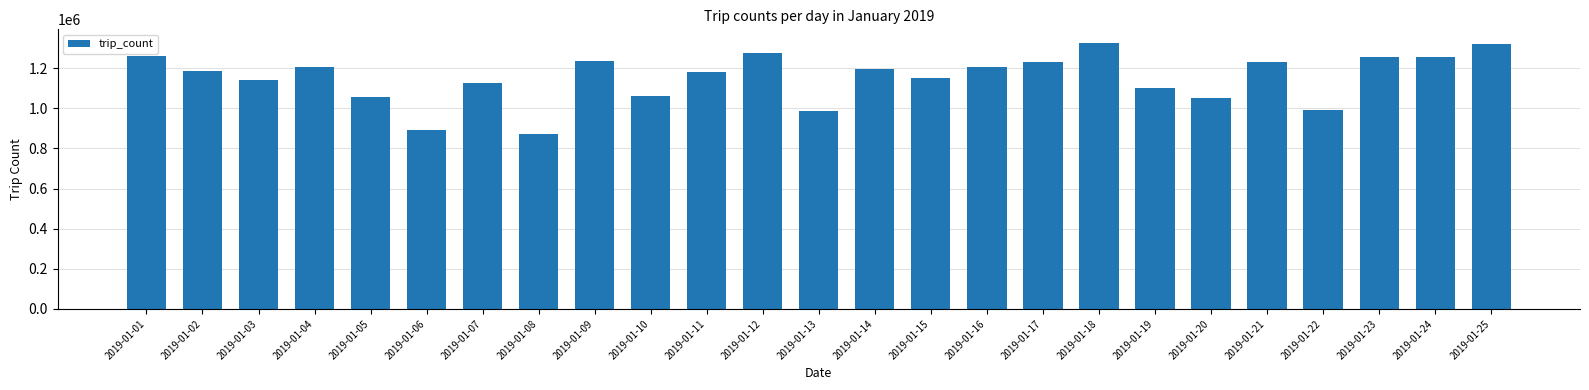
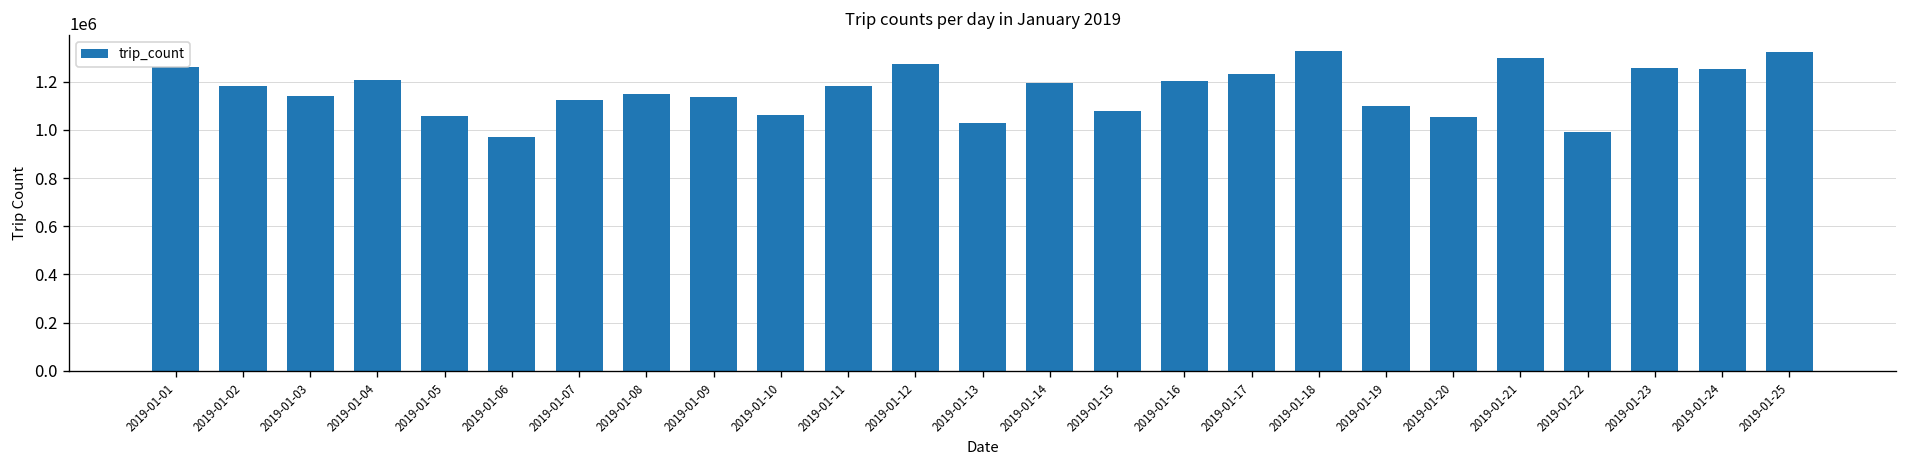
  {
    "2019-01-01": 1260000,
    "2019-01-02": 1180000,
    "2019-01-03": 1140000,
    "2019-01-04": 1210000,
    "2019-01-05": 1060000,
-   "2019-01-06": 890000,
+   "2019-01-06": 970000,
    "2019-01-07": 1120000,
-   "2019-01-08": 870000,
-   "2019-01-09": 1230000,
+   "2019-01-08": 1150000,
+   "2019-01-09": 1140000,
    "2019-01-10": 1060000,
    "2019-01-11": 1180000,
    "2019-01-12": 1270000,
-   "2019-01-13": 990000,
+   "2019-01-13": 1030000,
    "2019-01-14": 1190000,
-   "2019-01-15": 1150000,
+   "2019-01-15": 1080000,
    "2019-01-16": 1200000,
    "2019-01-17": 1230000,
    "2019-01-18": 1330000,
    "2019-01-19": 1100000,
    "2019-01-20": 1050000,
-   "2019-01-21": 1230000,
+   "2019-01-21": 1300000,
    "2019-01-22": 990000,
    "2019-01-23": 1260000,
    "2019-01-24": 1250000,
    "2019-01-25": 1320000
  }
